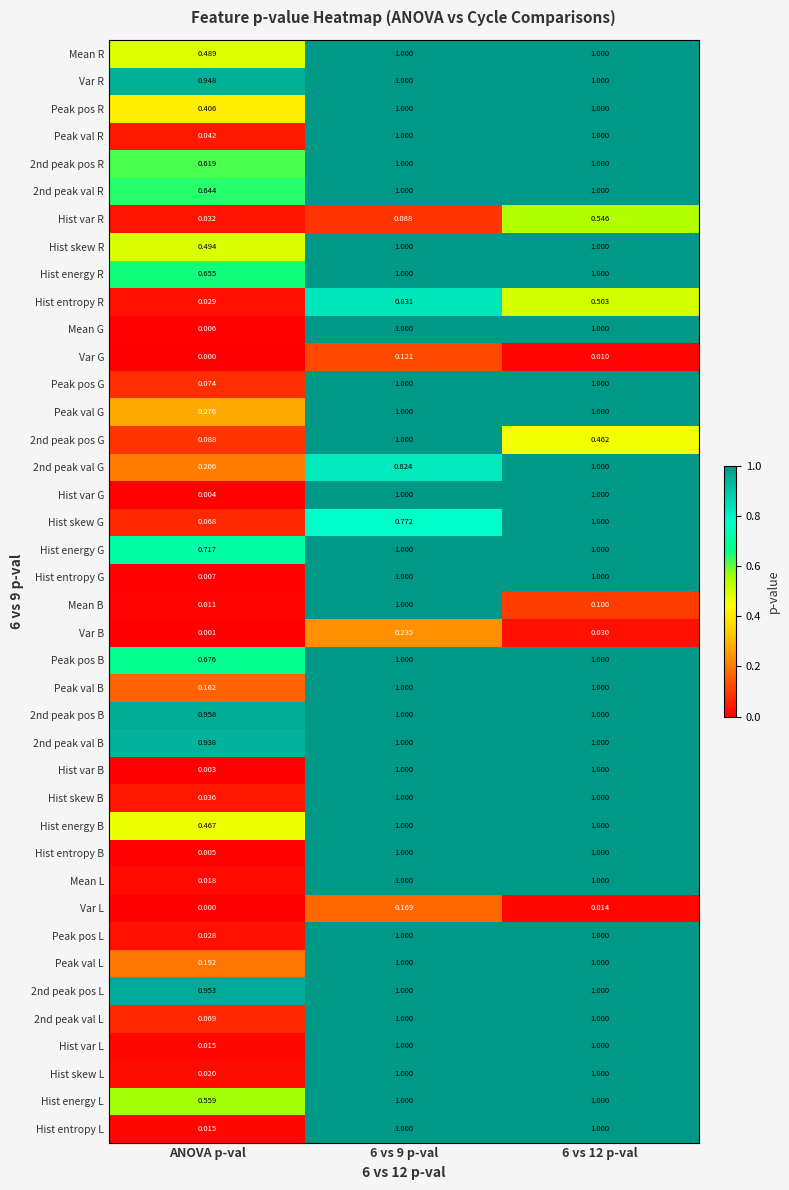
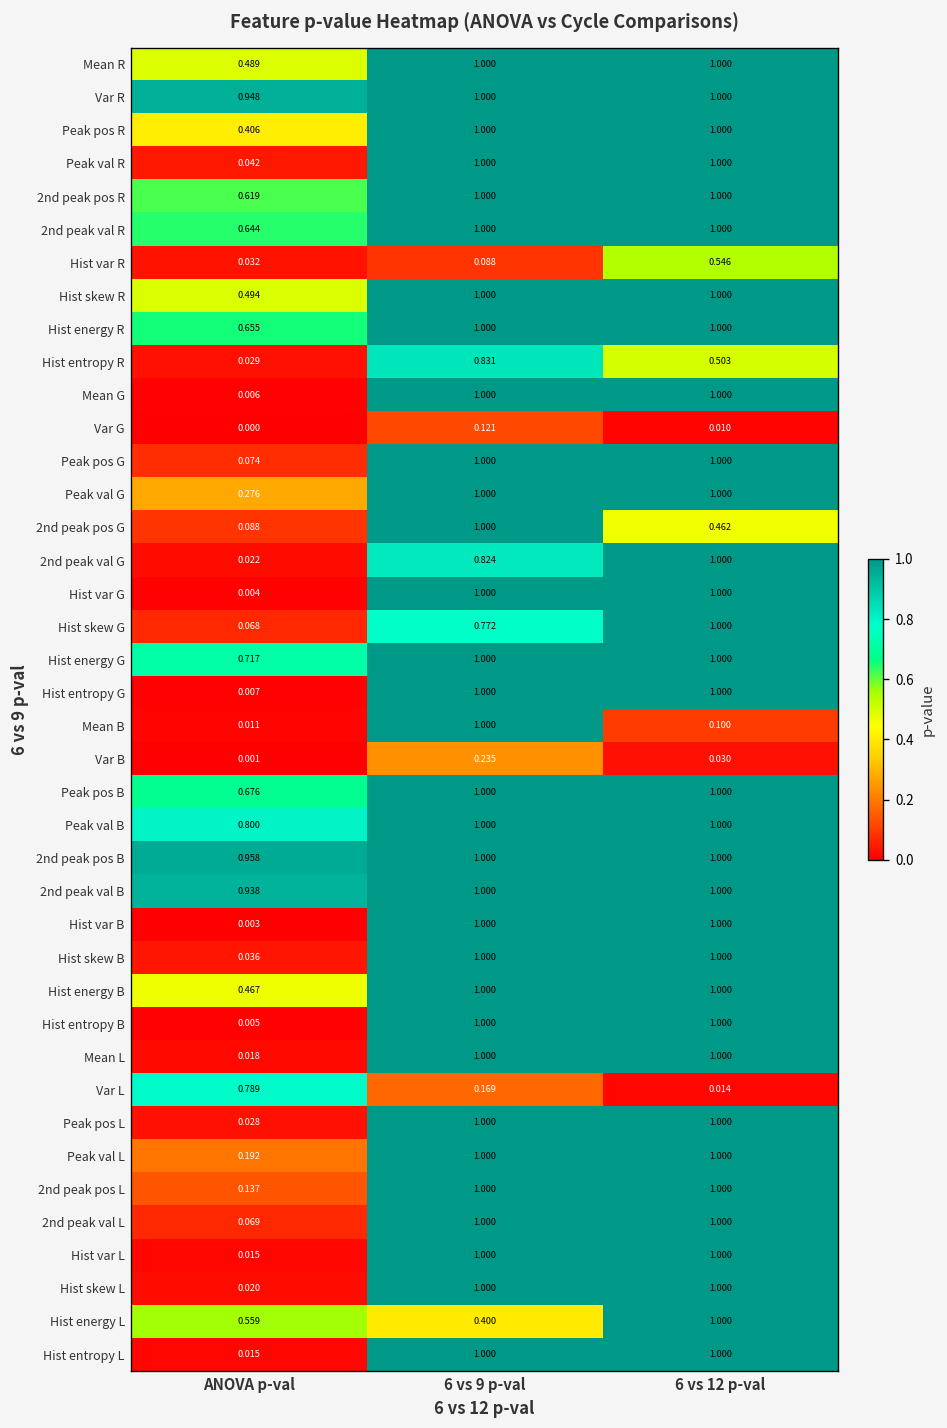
  {
    "Mean R": {
      "ANOVA p-val": 0.489,
      "6 vs 9 p-val": 1.000,
      "6 vs 12 p-val": 1.000
    },
    "Var R": {
      "ANOVA p-val": 0.948,
      "6 vs 9 p-val": 1.000,
      "6 vs 12 p-val": 1.000
    },
    "Peak pos R": {
      "ANOVA p-val": 0.406,
      "6 vs 9 p-val": 1.000,
      "6 vs 12 p-val": 1.000
    },
    "Peak val R": {
      "ANOVA p-val": 0.042,
      "6 vs 9 p-val": 1.000,
      "6 vs 12 p-val": 1.000
    },
    "2nd peak pos R": {
      "ANOVA p-val": 0.619,
      "6 vs 9 p-val": 1.000,
      "6 vs 12 p-val": 1.000
    },
    "2nd peak val R": {
      "ANOVA p-val": 0.644,
      "6 vs 9 p-val": 1.000,
      "6 vs 12 p-val": 1.000
    },
    "Hist var R": {
      "ANOVA p-val": 0.032,
      "6 vs 9 p-val": 0.088,
      "6 vs 12 p-val": 0.546
    },
    "Hist skew R": {
      "ANOVA p-val": 0.494,
      "6 vs 9 p-val": 1.000,
      "6 vs 12 p-val": 1.000
    },
    "Hist energy R": {
      "ANOVA p-val": 0.655,
      "6 vs 9 p-val": 1.000,
      "6 vs 12 p-val": 1.000
    },
    "Hist entropy R": {
      "ANOVA p-val": 0.029,
      "6 vs 9 p-val": 0.831,
      "6 vs 12 p-val": 0.503
    },
    "Mean G": {
      "ANOVA p-val": 0.006,
      "6 vs 9 p-val": 1.000,
      "6 vs 12 p-val": 1.000
    },
    "Var G": {
      "ANOVA p-val": 0.000,
      "6 vs 9 p-val": 0.121,
      "6 vs 12 p-val": 0.010
    },
    "Peak pos G": {
      "ANOVA p-val": 0.074,
      "6 vs 9 p-val": 1.000,
      "6 vs 12 p-val": 1.000
    },
    "Peak val G": {
      "ANOVA p-val": 0.276,
      "6 vs 9 p-val": 1.000,
      "6 vs 12 p-val": 1.000
    },
    "2nd peak pos G": {
      "ANOVA p-val": 0.088,
      "6 vs 9 p-val": 1.000,
      "6 vs 12 p-val": 0.462
    },
    "2nd peak val G": {
-     "ANOVA p-val": 0.206,
+     "ANOVA p-val": 0.022,
      "6 vs 9 p-val": 0.824,
      "6 vs 12 p-val": 1.000
    },
    "Hist var G": {
      "ANOVA p-val": 0.004,
      "6 vs 9 p-val": 1.000,
      "6 vs 12 p-val": 1.000
    },
    "Hist skew G": {
      "ANOVA p-val": 0.068,
      "6 vs 9 p-val": 0.772,
      "6 vs 12 p-val": 1.000
    },
    "Hist energy G": {
      "ANOVA p-val": 0.717,
      "6 vs 9 p-val": 1.000,
      "6 vs 12 p-val": 1.000
    },
    "Hist entropy G": {
      "ANOVA p-val": 0.007,
      "6 vs 9 p-val": 1.000,
      "6 vs 12 p-val": 1.000
    },
    "Mean B": {
      "ANOVA p-val": 0.011,
      "6 vs 9 p-val": 1.000,
      "6 vs 12 p-val": 0.100
    },
    "Var B": {
      "ANOVA p-val": 0.001,
      "6 vs 9 p-val": 0.235,
      "6 vs 12 p-val": 0.030
    },
    "Peak pos B": {
      "ANOVA p-val": 0.676,
      "6 vs 9 p-val": 1.000,
      "6 vs 12 p-val": 1.000
    },
    "Peak val B": {
-     "ANOVA p-val": 0.162,
+     "ANOVA p-val": 0.800,
      "6 vs 9 p-val": 1.000,
      "6 vs 12 p-val": 1.000
    },
    "2nd peak pos B": {
      "ANOVA p-val": 0.958,
      "6 vs 9 p-val": 1.000,
      "6 vs 12 p-val": 1.000
    },
    "2nd peak val B": {
      "ANOVA p-val": 0.938,
      "6 vs 9 p-val": 1.000,
      "6 vs 12 p-val": 1.000
    },
    "Hist var B": {
      "ANOVA p-val": 0.003,
      "6 vs 9 p-val": 1.000,
      "6 vs 12 p-val": 1.000
    },
    "Hist skew B": {
      "ANOVA p-val": 0.036,
      "6 vs 9 p-val": 1.000,
      "6 vs 12 p-val": 1.000
    },
    "Hist energy B": {
      "ANOVA p-val": 0.467,
      "6 vs 9 p-val": 1.000,
      "6 vs 12 p-val": 1.000
    },
    "Hist entropy B": {
      "ANOVA p-val": 0.005,
      "6 vs 9 p-val": 1.000,
      "6 vs 12 p-val": 1.000
    },
    "Mean L": {
      "ANOVA p-val": 0.018,
      "6 vs 9 p-val": 1.000,
      "6 vs 12 p-val": 1.000
    },
    "Var L": {
-     "ANOVA p-val": 0.000,
+     "ANOVA p-val": 0.789,
      "6 vs 9 p-val": 0.169,
      "6 vs 12 p-val": 0.014
    },
    "Peak pos L": {
      "ANOVA p-val": 0.028,
      "6 vs 9 p-val": 1.000,
      "6 vs 12 p-val": 1.000
    },
    "Peak val L": {
      "ANOVA p-val": 0.192,
      "6 vs 9 p-val": 1.000,
      "6 vs 12 p-val": 1.000
    },
    "2nd peak pos L": {
-     "ANOVA p-val": 0.953,
+     "ANOVA p-val": 0.137,
      "6 vs 9 p-val": 1.000,
      "6 vs 12 p-val": 1.000
    },
    "2nd peak val L": {
      "ANOVA p-val": 0.069,
      "6 vs 9 p-val": 1.000,
      "6 vs 12 p-val": 1.000
    },
    "Hist var L": {
      "ANOVA p-val": 0.015,
      "6 vs 9 p-val": 1.000,
      "6 vs 12 p-val": 1.000
    },
    "Hist skew L": {
      "ANOVA p-val": 0.020,
      "6 vs 9 p-val": 1.000,
      "6 vs 12 p-val": 1.000
    },
    "Hist energy L": {
      "ANOVA p-val": 0.559,
-     "6 vs 9 p-val": 1.000,
+     "6 vs 9 p-val": 0.400,
      "6 vs 12 p-val": 1.000
    },
    "Hist entropy L": {
      "ANOVA p-val": 0.015,
      "6 vs 9 p-val": 1.000,
      "6 vs 12 p-val": 1.000
    }
  }
